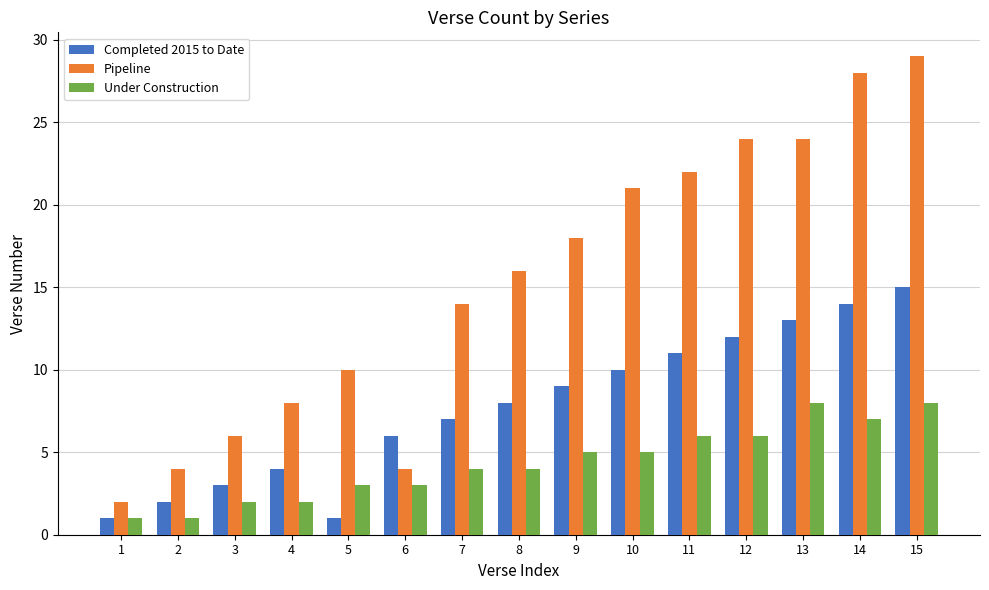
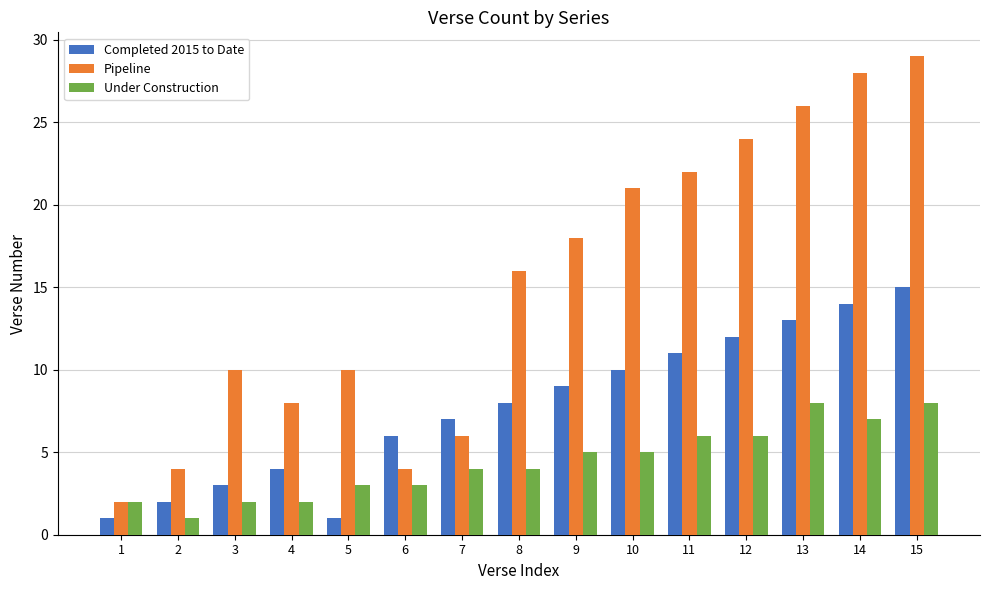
  {
    "Completed 2015 to Date": {
      "1": 1,
      "2": 2,
      "3": 3,
      "4": 4,
      "5": 1,
      "6": 6,
      "7": 7,
      "8": 8,
      "9": 9,
      "10": 10,
      "11": 11,
      "12": 12,
      "13": 13,
      "14": 14,
      "15": 15
    },
    "Pipeline": {
      "1": 2,
      "2": 4,
-     "3": 6,
+     "3": 10,
      "4": 8,
      "5": 10,
      "6": 4,
-     "7": 14,
+     "7": 6,
      "8": 16,
      "9": 18,
      "10": 21,
      "11": 22,
      "12": 24,
-     "13": 24,
+     "13": 26,
      "14": 28,
      "15": 29
    },
    "Under Construction": {
-     "1": 1,
+     "1": 2,
      "2": 1,
      "3": 2,
      "4": 2,
      "5": 3,
      "6": 3,
      "7": 4,
      "8": 4,
      "9": 5,
      "10": 5,
      "11": 6,
      "12": 6,
      "13": 8,
      "14": 7,
      "15": 8
    }
  }
